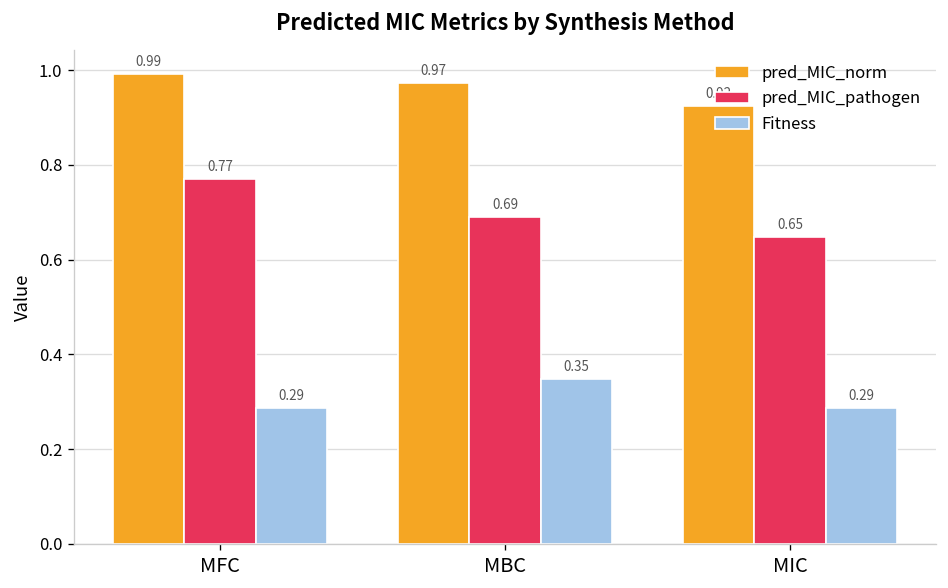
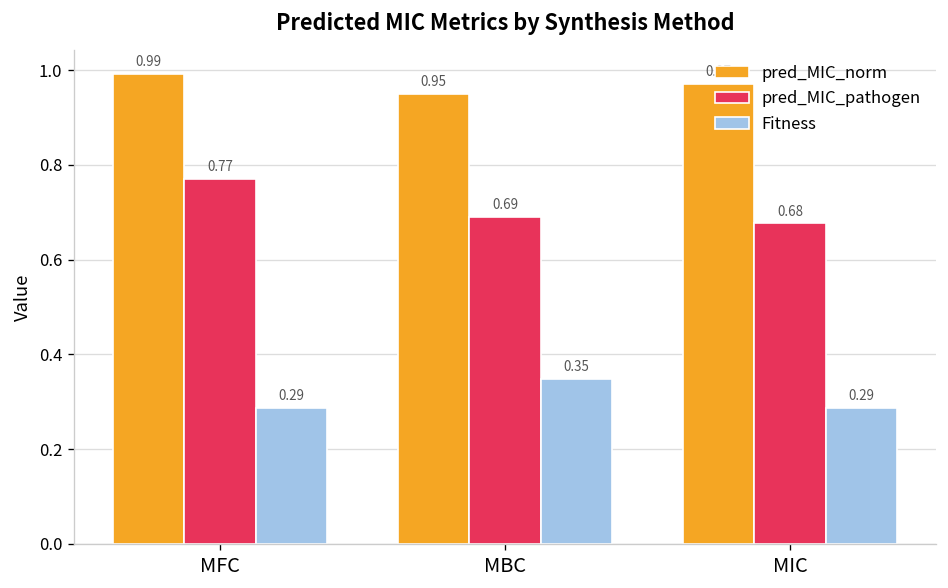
  {
    "pred_MIC_norm": {
      "MFC": 0.99,
-     "MBC": 0.97,
-     "MIC": 0.92
+     "MBC": 0.95,
+     "MIC": 0.97
    },
    "pred_MIC_pathogen": {
      "MFC": 0.77,
      "MBC": 0.69,
-     "MIC": 0.65
+     "MIC": 0.68
    },
    "Fitness": {
      "MFC": 0.29,
      "MBC": 0.35,
      "MIC": 0.29
    }
  }
